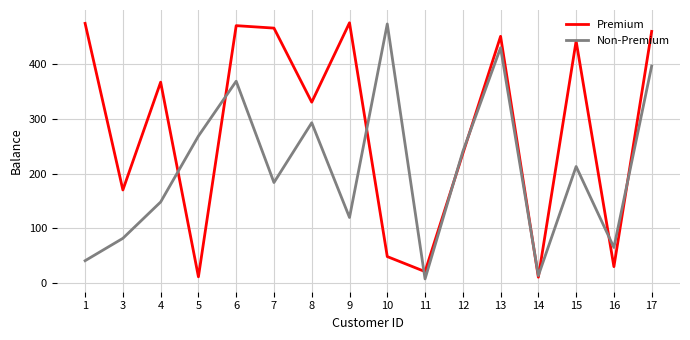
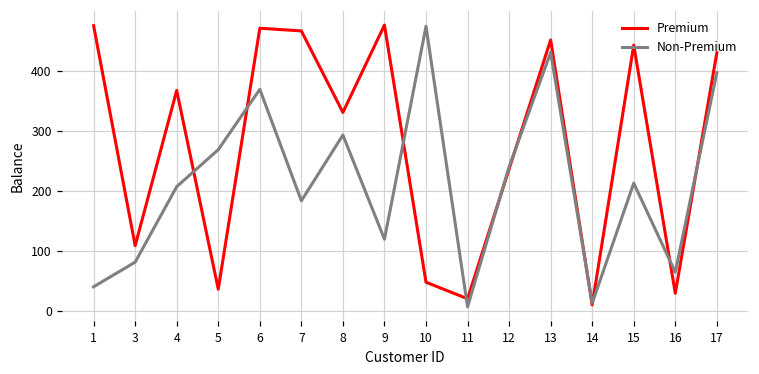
  {
    "Premium": {
      "1": 470,
-     "3": 170,
+     "3": 110,
      "4": 370,
-     "5": 10,
+     "5": 40,
      "6": 470,
      "7": 470,
      "8": 330,
      "9": 480,
      "10": 50,
      "11": 20,
      "13": 450,
      "15": 440,
      "16": 30,
-     "17": 460
+     "17": 430
    },
    "Non-Premium": {
      "1": 40,
      "3": 80,
-     "4": 150,
+     "4": 210,
      "5": 270,
      "6": 370,
      "7": 180,
      "8": 290,
      "9": 120,
      "10": 470,
      "11": 10,
      "13": 430,
      "15": 210,
      "16": 70,
      "17": 400
    }
  }
